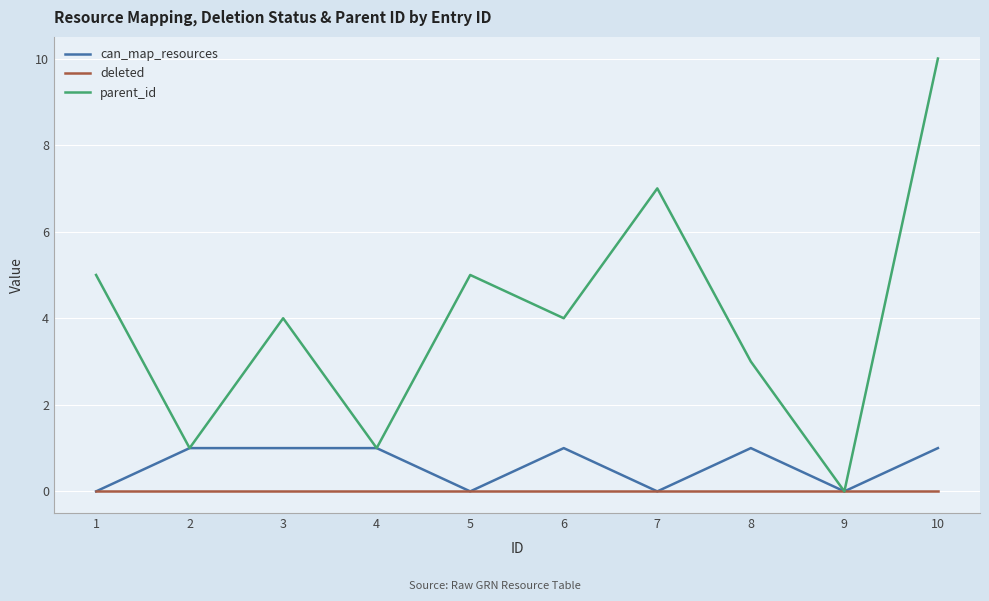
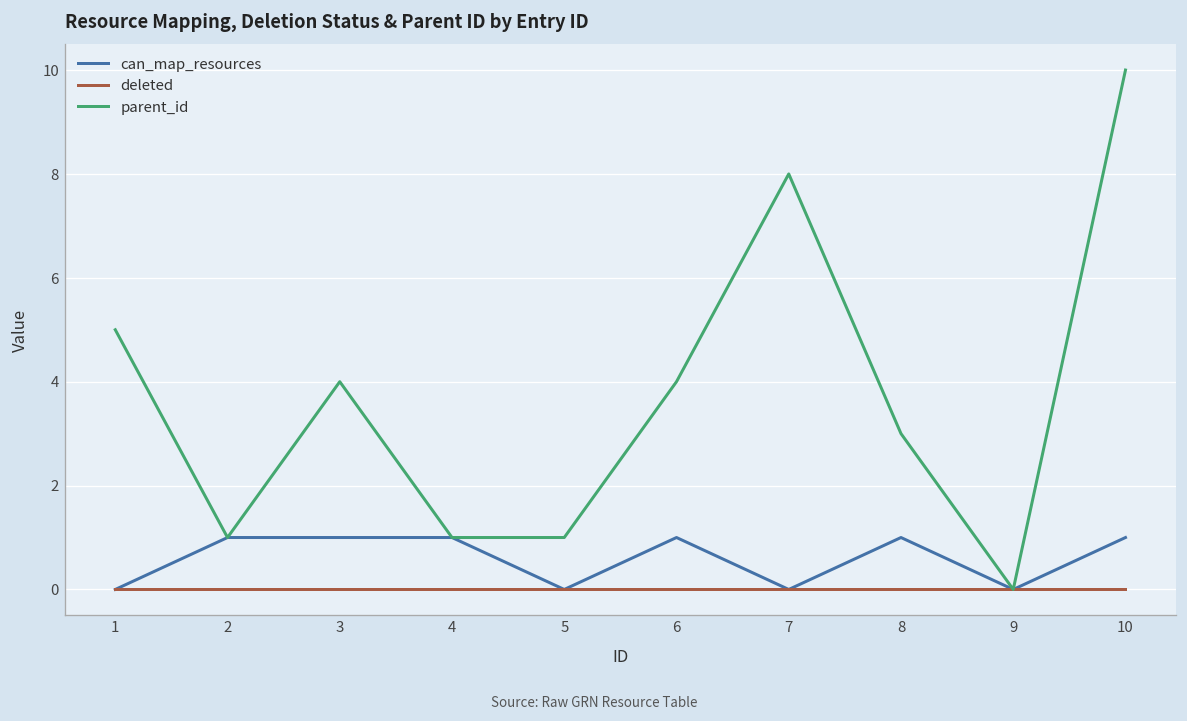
  {
    "can_map_resources": {
      "3": 1,
      "6": 1,
      "8": 1,
      "10": 1
    },
    "deleted": {
      "2": 0,
      "3": 0,
      "4": 0,
      "6": 0,
      "8": 0,
      "10": 0
    },
    "parent_id": {
      "1": 5,
      "3": 4,
-     "5": 5,
+     "5": 1,
      "6": 4,
-     "7": 7,
+     "7": 8,
      "8": 3,
      "10": 10
    }
  }
